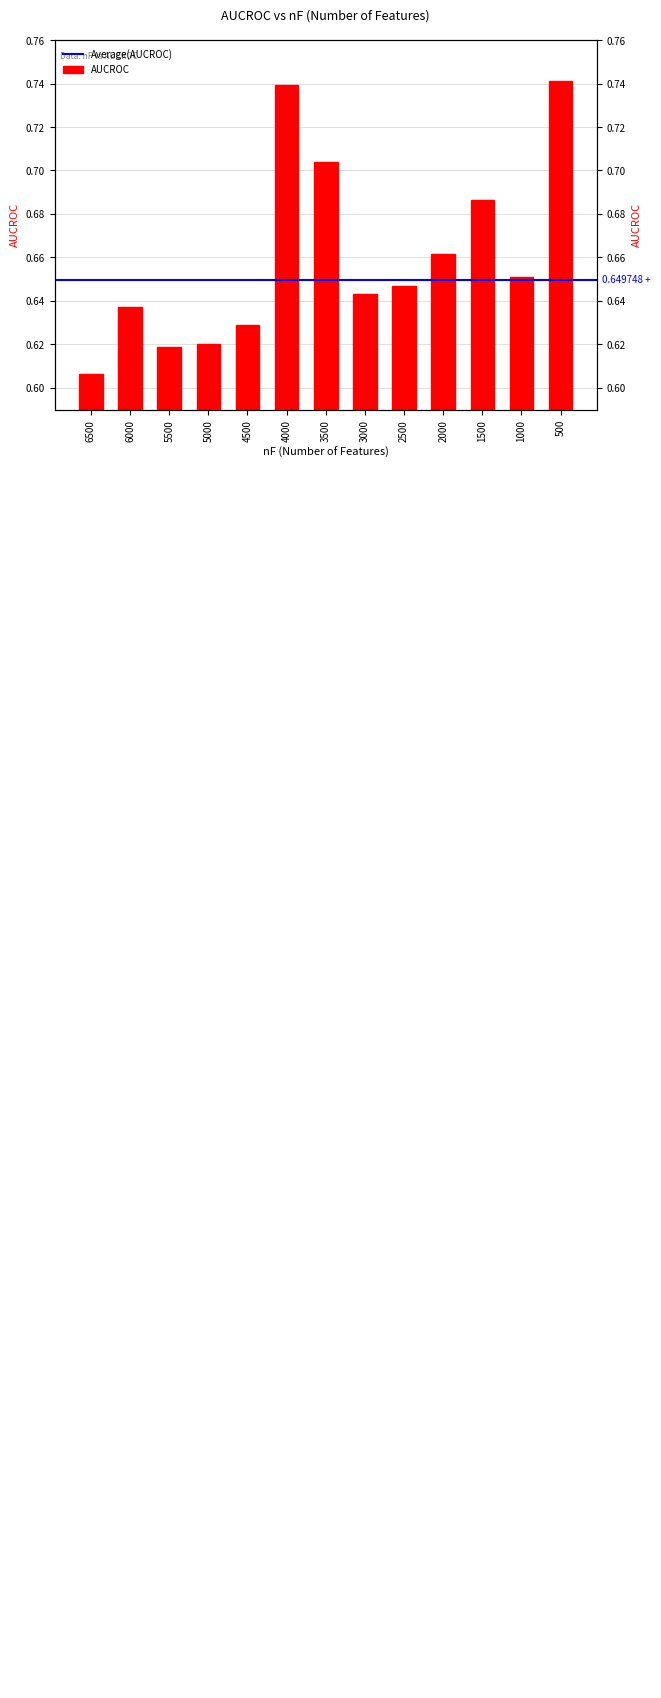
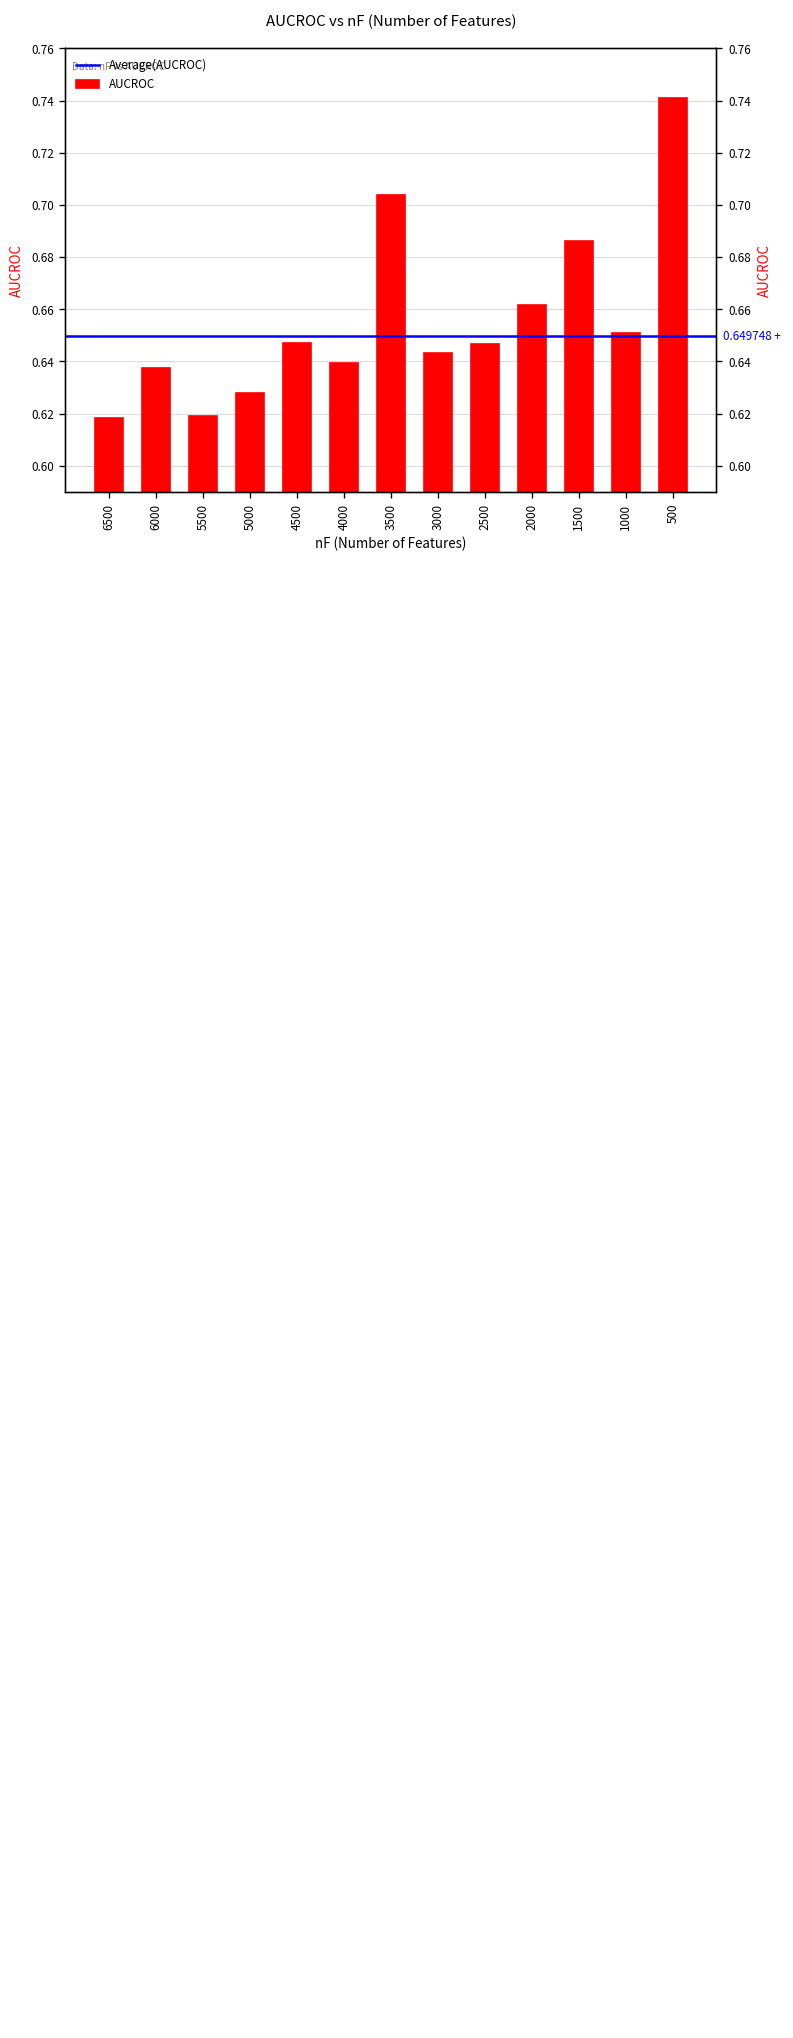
  {
-   "6500": 0.606461,
+   "6500": 0.618339,
    "6000": 0.637421,
    "5500": 0.618954,
-   "5000": 0.620361,
-   "4500": 0.628837,
-   "4000": 0.739083,
+   "5000": 0.628111,
+   "4500": 0.646988,
+   "4000": 0.639290,
    "3500": 0.703960,
    "3000": 0.643130,
    "2500": 0.646659,
    "2000": 0.661678,
    "1500": 0.686331,
    "1000": 0.650969,
    "500": 0.741009
  }
